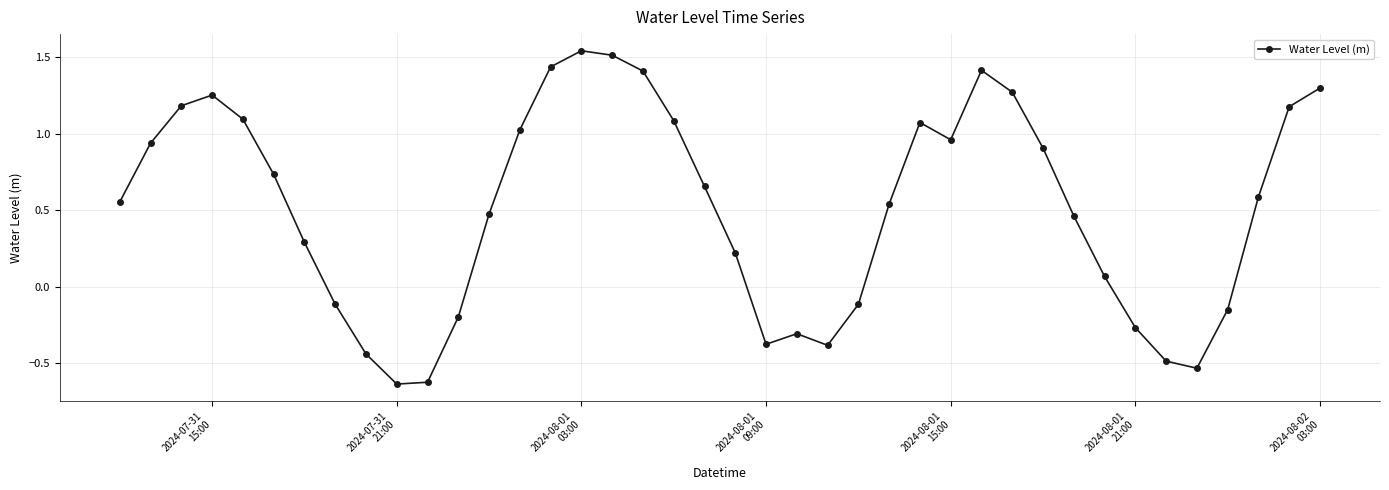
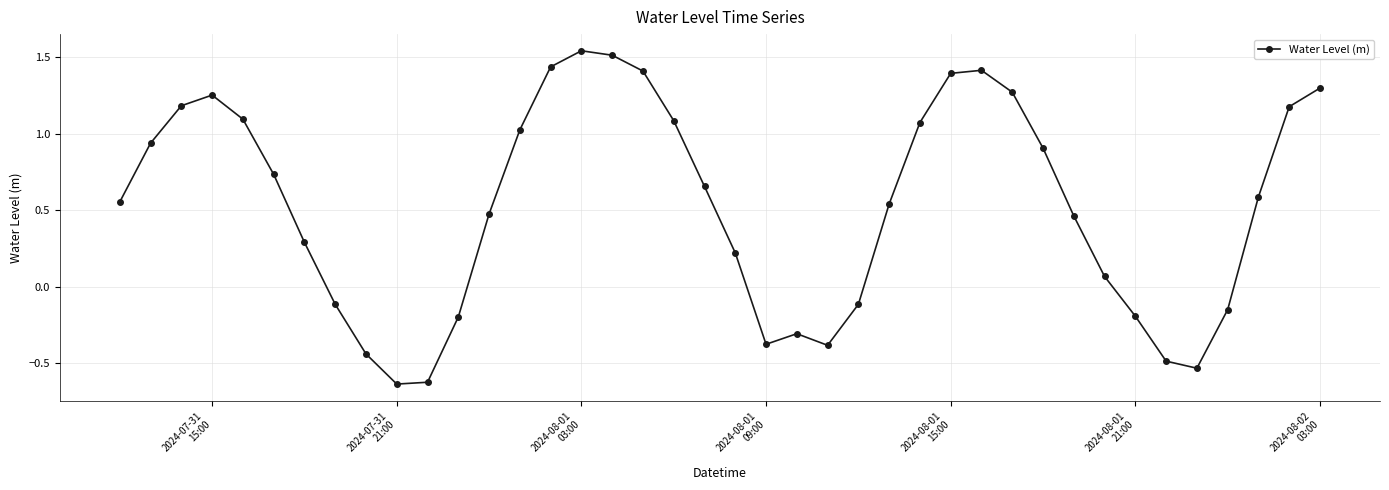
  {
    "2024-07-31 15:00": 1.25,
    "2024-07-31 21:00": -0.64,
    "2024-08-01 03:00": 1.54,
    "2024-08-01 09:00": -0.38,
-   "2024-08-01 15:00": 0.96,
-   "2024-08-01 21:00": -0.27,
+   "2024-08-01 15:00": 1.40,
+   "2024-08-01 21:00": -0.19,
    "2024-08-02 03:00": 1.30
  }
